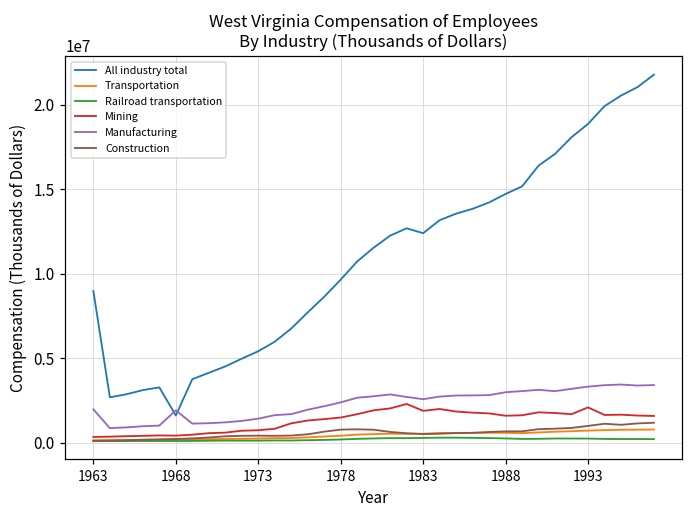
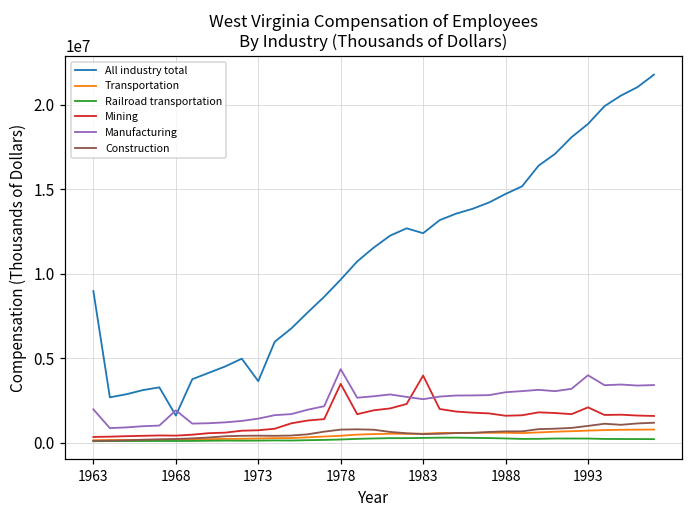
  {
    "All industry total": {
      "1963": 9000000,
      "1968": 1600000,
-     "1973": 5400000,
+     "1973": 3700000,
      "1978": 9700000,
      "1983": 12400000,
      "1988": 14700000,
      "1993": 18900000
    },
    "Transportation": {
      "1978": 400000,
      "1993": 700000
    },
    "Railroad transportation": {
      "1978": 200000,
      "1983": 300000,
      "1988": 300000,
      "1993": 300000
    },
    "Mining": {
      "1963": 300000,
      "1968": 400000,
      "1973": 700000,
-     "1978": 1500000,
-     "1983": 1900000,
+     "1978": 3500000,
+     "1983": 4000000,
      "1988": 1600000,
      "1993": 2100000
    },
    "Manufacturing": {
      "1963": 2000000,
      "1968": 1900000,
      "1973": 1400000,
-     "1978": 2400000,
+     "1978": 4400000,
      "1983": 2600000,
      "1988": 3000000,
-     "1993": 3300000
+     "1993": 4000000
    },
    "Construction": {
      "1978": 800000,
      "1993": 1000000
    }
  }
